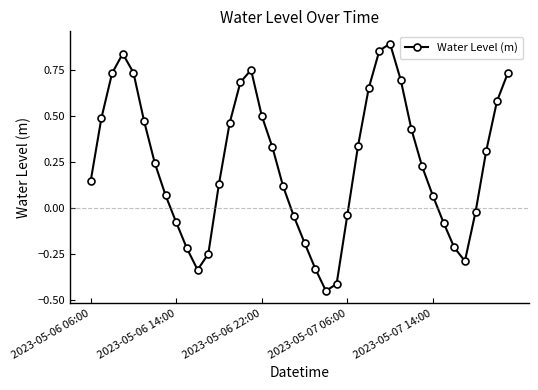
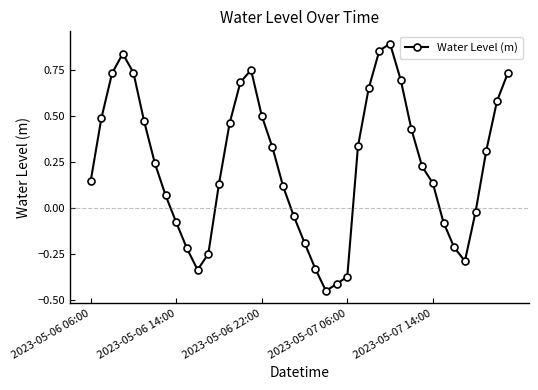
  {
    "2023-05-06 06:00": 0.15,
    "2023-05-06 14:00": -0.08,
    "2023-05-06 22:00": 0.50,
-   "2023-05-07 06:00": -0.04,
-   "2023-05-07 14:00": 0.07
+   "2023-05-07 06:00": -0.37,
+   "2023-05-07 14:00": 0.13
  }
